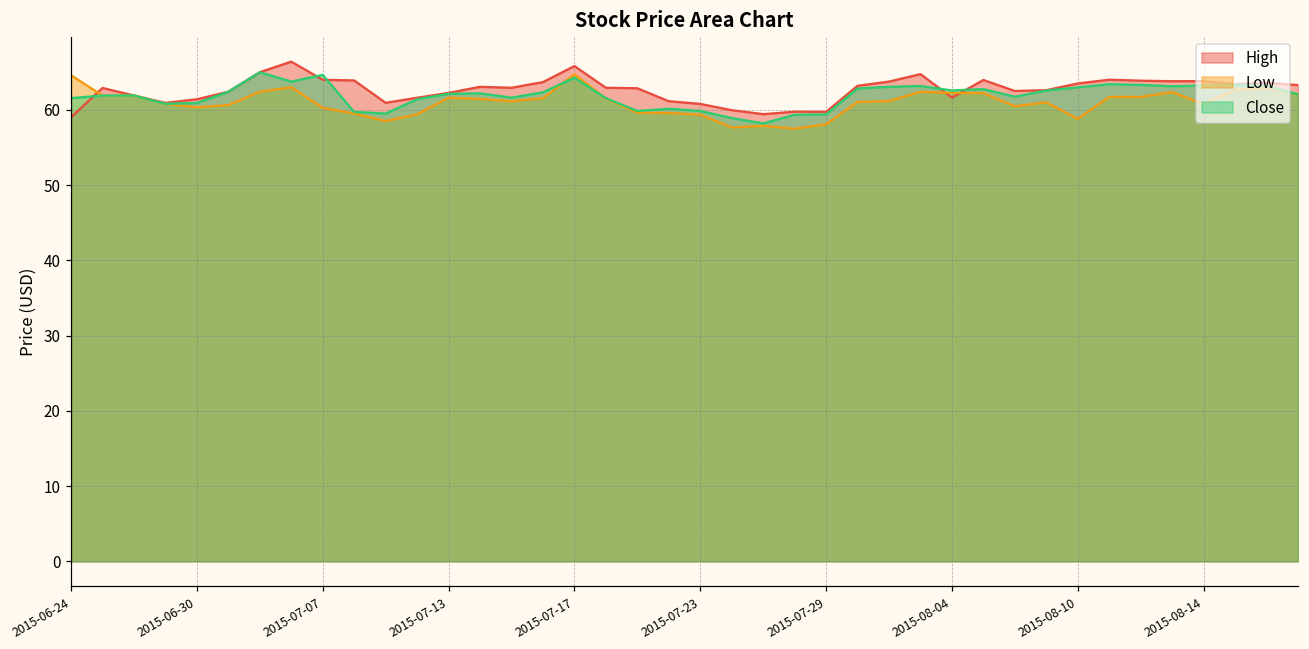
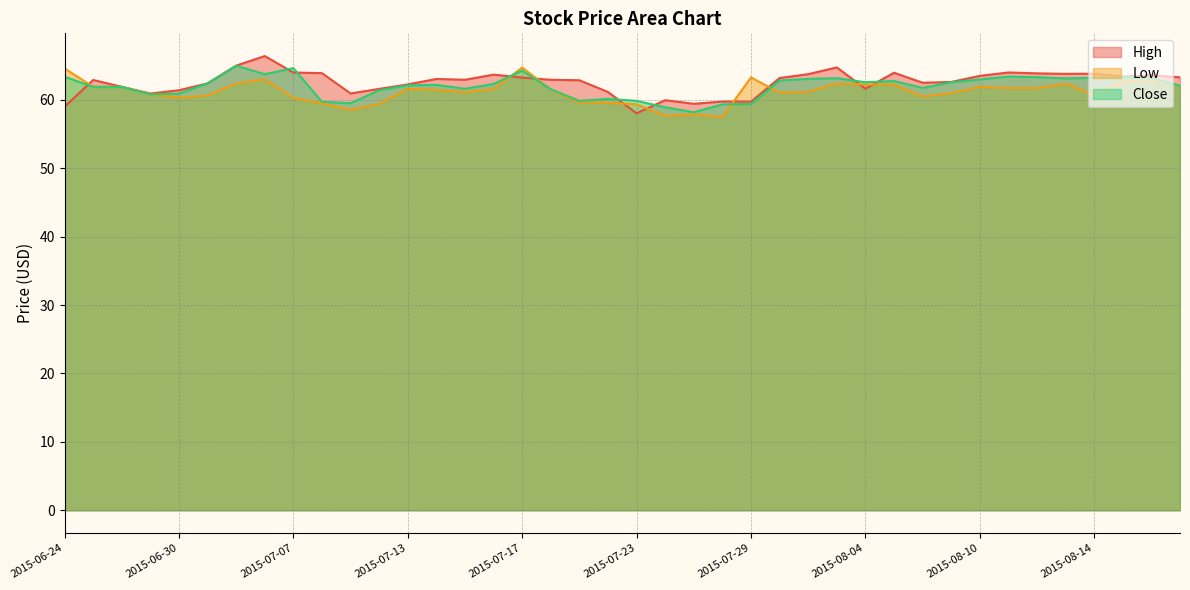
  {
    "High": {
      "2015-06-24": 59,
      "2015-06-30": 61,
      "2015-07-07": 64,
-     "2015-07-17": 66,
-     "2015-07-23": 61,
+     "2015-07-17": 63,
+     "2015-07-23": 58,
      "2015-08-04": 62,
      "2015-08-10": 64
    },
    "Low": {
      "2015-06-24": 65,
      "2015-06-30": 60,
      "2015-07-07": 60,
      "2015-07-13": 62,
      "2015-07-17": 65,
      "2015-07-23": 59,
-     "2015-07-29": 58,
-     "2015-08-10": 59
+     "2015-07-29": 63,
+     "2015-08-10": 62
    },
    "Close": {
-     "2015-06-24": 62,
+     "2015-06-24": 63,
      "2015-06-30": 61,
      "2015-07-07": 65,
      "2015-07-17": 64,
      "2015-07-23": 60,
      "2015-08-10": 63
    }
  }
